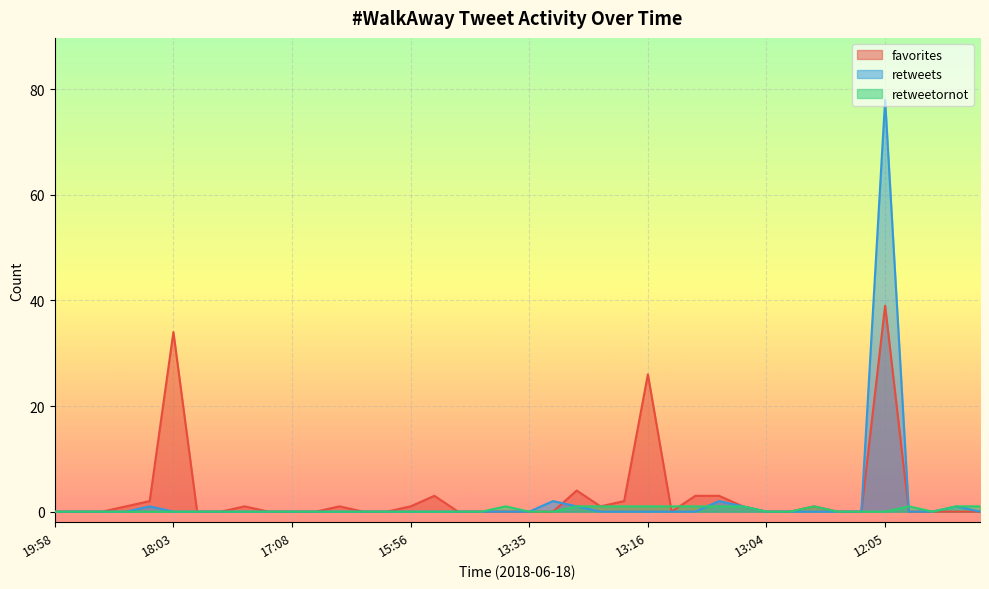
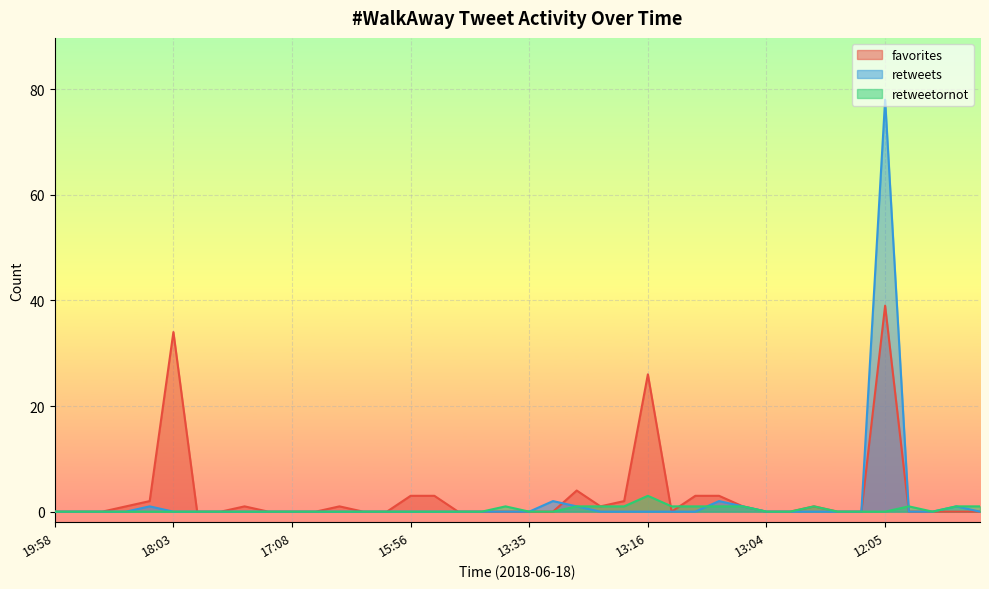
  {
    "favorites": {
      "18:03": 34,
-     "15:56": 1,
+     "15:56": 3,
      "13:16": 26,
      "12:05": 39
    },
    "retweets": {
      "13:16": 0
    },
    "retweetornot": {
-     "13:16": 1,
+     "13:16": 3,
      "12:05": 0
    }
  }
